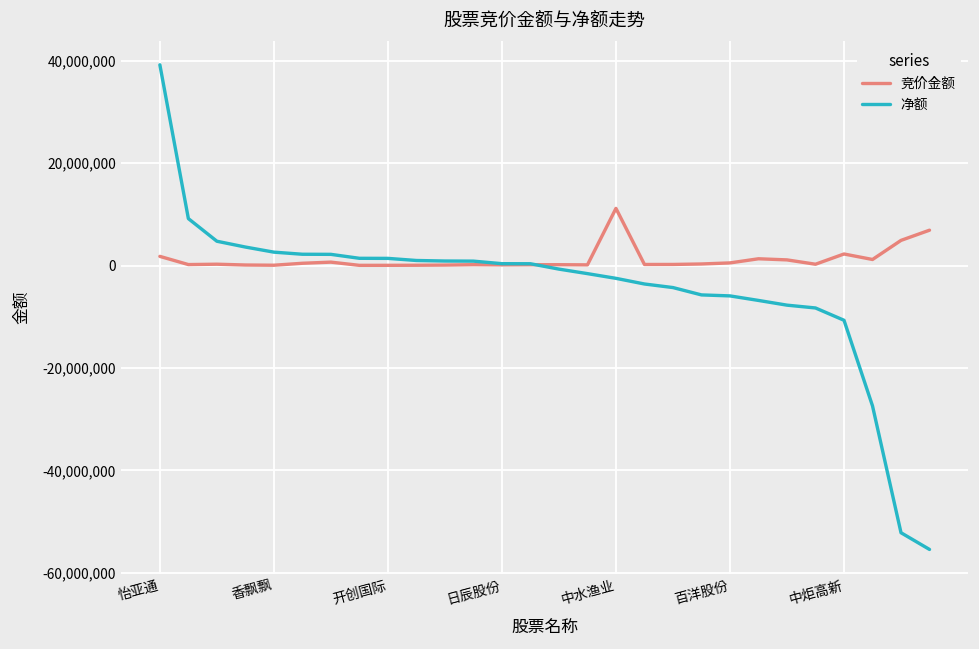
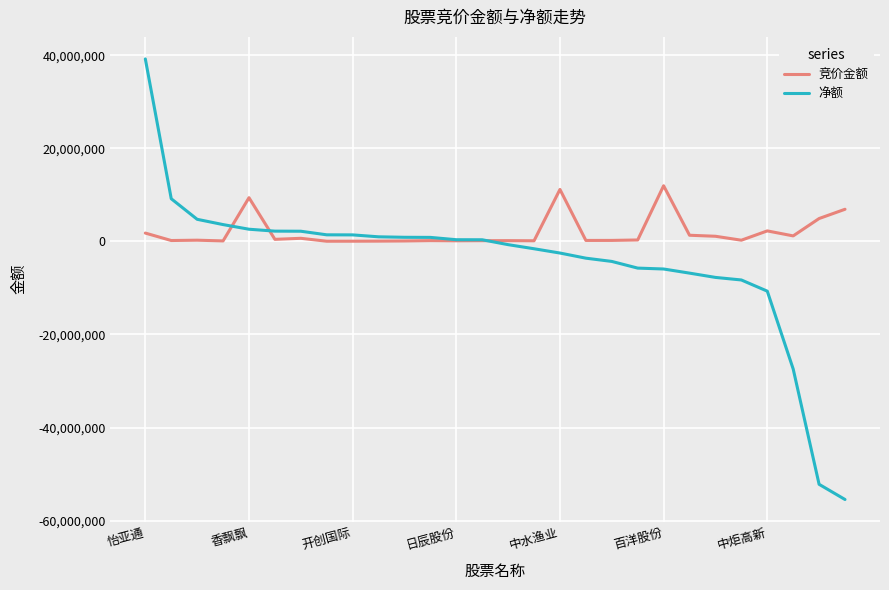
  {
    "竞价金额": {
      "怡亚通": "2,000,000",
-     "香飘飘": "0",
+     "香飘飘": "9,000,000",
      "开创国际": "0",
      "中水渔业": "11,000,000",
-     "百洋股份": "1,000,000",
+     "百洋股份": "12,000,000",
      "中炬高新": "2,000,000"
    },
    "净额": {
      "怡亚通": "39,000,000",
      "香飘飘": "3,000,000",
      "开创国际": "1,000,000",
      "中水渔业": "-3,000,000",
      "百洋股份": "-6,000,000",
      "中炬高新": "-11,000,000"
    }
  }
